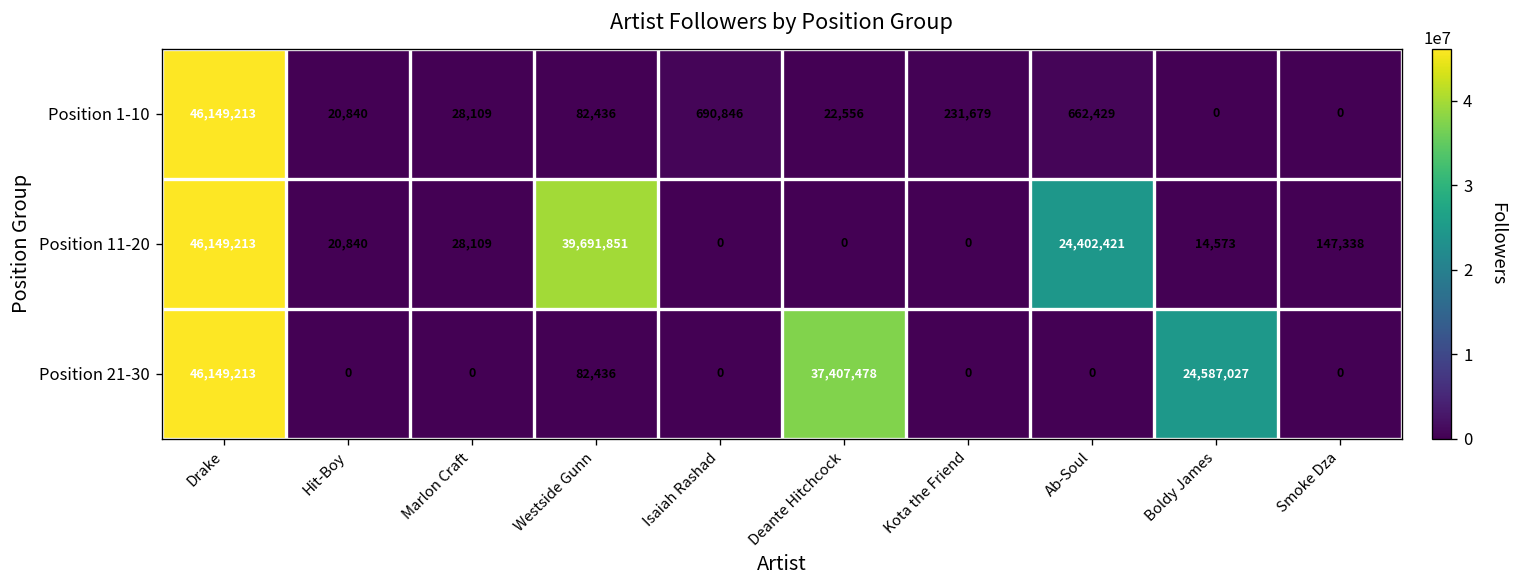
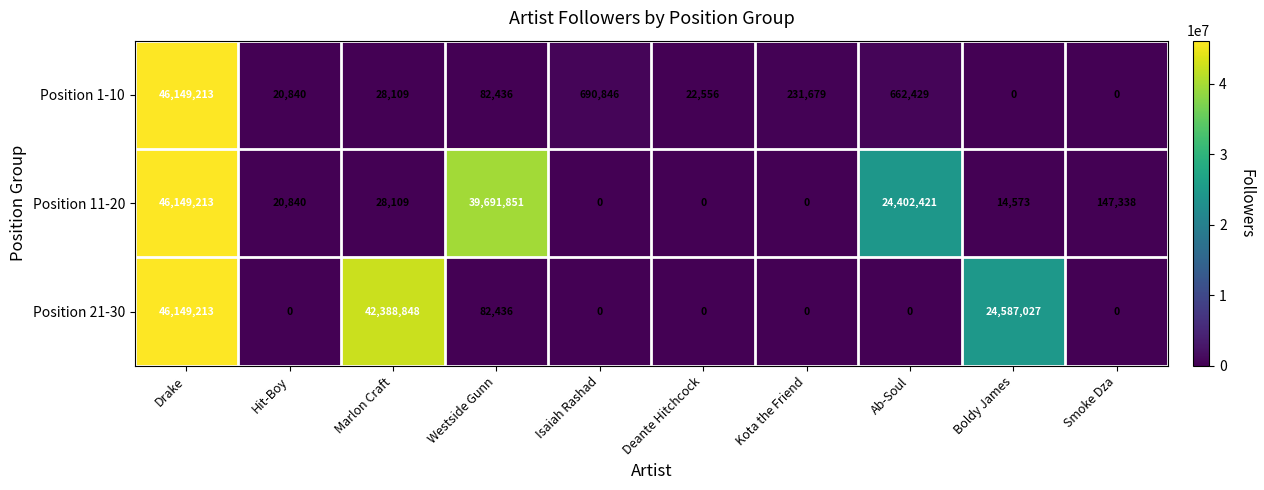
  {
    "Position 1-10": {
      "Drake": "46,149,213",
      "Hit-Boy": "20,840",
      "Marlon Craft": "28,109",
      "Westside Gunn": "82,436",
      "Isaiah Rashad": "690,846",
      "Deante Hitchcock": "22,556",
      "Kota the Friend": "231,679",
      "Ab-Soul": "662,429",
      "Boldy James": "0",
      "Smoke Dza": "0"
    },
    "Position 11-20": {
      "Drake": "46,149,213",
      "Hit-Boy": "20,840",
      "Marlon Craft": "28,109",
      "Westside Gunn": "39,691,851",
      "Isaiah Rashad": "0",
      "Deante Hitchcock": "0",
      "Kota the Friend": "0",
      "Ab-Soul": "24,402,421",
      "Boldy James": "14,573",
      "Smoke Dza": "147,338"
    },
    "Position 21-30": {
      "Drake": "46,149,213",
      "Hit-Boy": "0",
-     "Marlon Craft": "0",
+     "Marlon Craft": "42,388,848",
      "Westside Gunn": "82,436",
      "Isaiah Rashad": "0",
-     "Deante Hitchcock": "37,407,478",
+     "Deante Hitchcock": "0",
      "Kota the Friend": "0",
      "Ab-Soul": "0",
      "Boldy James": "24,587,027",
      "Smoke Dza": "0"
    }
  }
